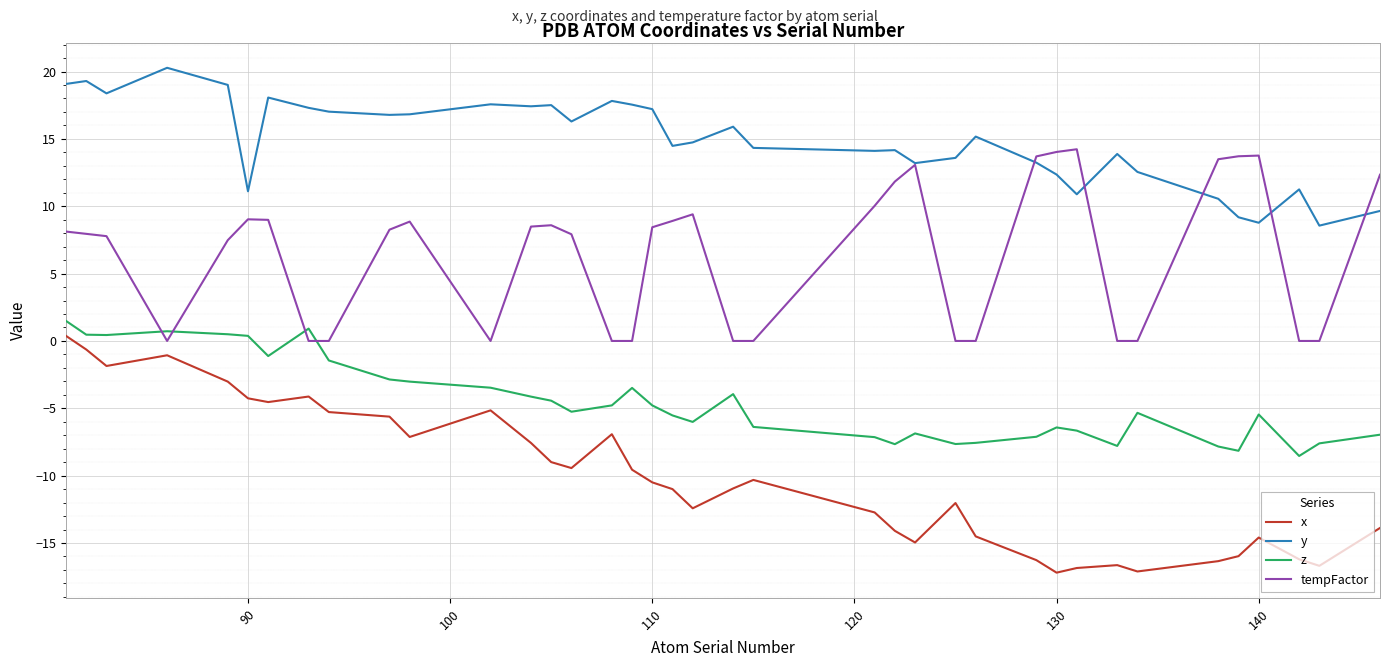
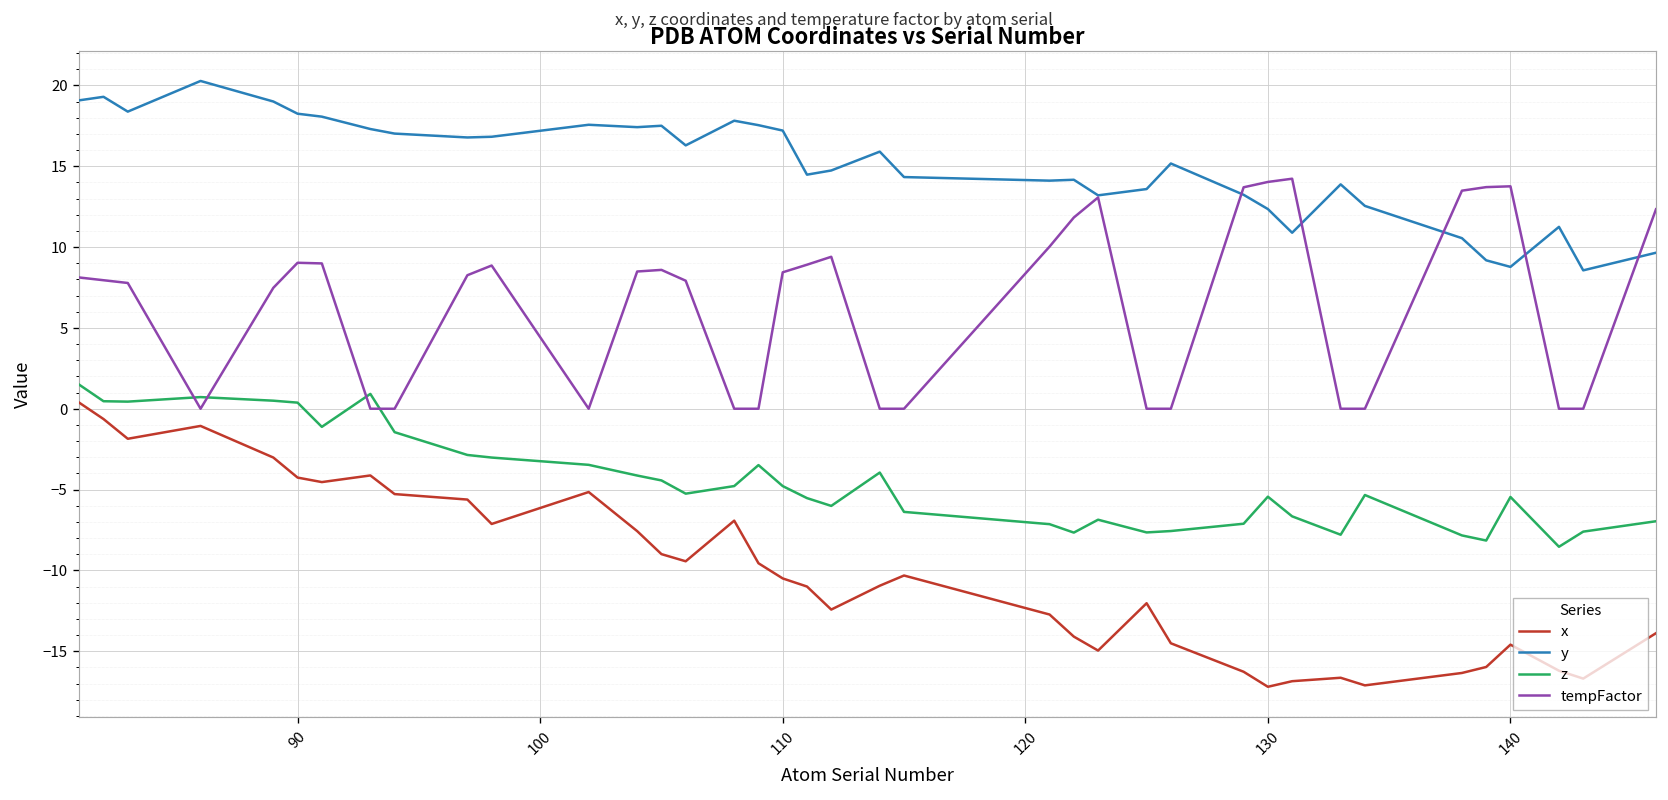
  {
    "x": {
      "90": -4.3,
      "110": -10.5,
      "130": -17.2,
      "140": -14.6
    },
    "y": {
-     "90": 11.1,
+     "90": 18.3,
      "110": 17.2,
      "130": 12.4,
      "140": 8.8
    },
    "z": {
      "90": 0.4,
      "110": -4.8,
-     "130": -6.4,
+     "130": -5.4,
      "140": -5.5
    },
    "tempFactor": {
      "90": 9.0,
      "110": 8.4,
      "130": 14.0,
      "140": 13.8
    }
  }
